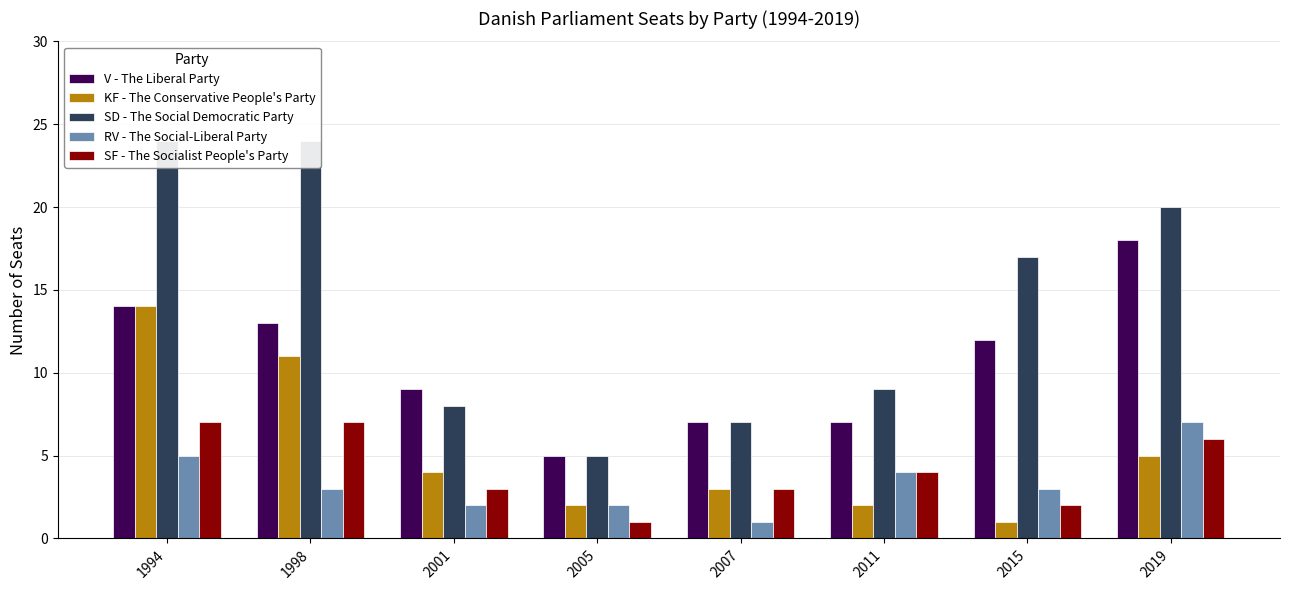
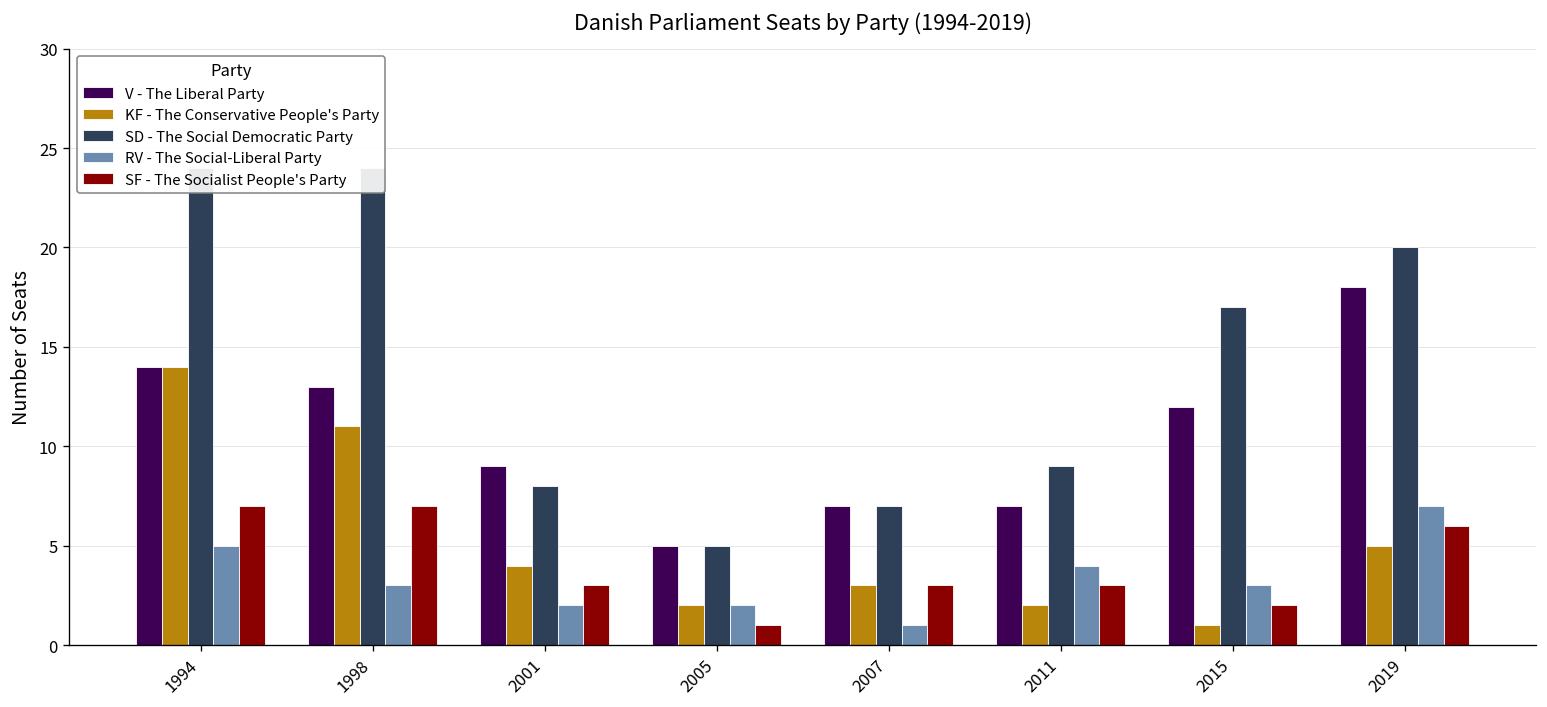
  {
    "V - The Liberal Party": {
      "1994": 14,
      "1998": 13,
      "2001": 9,
      "2005": 5,
      "2007": 7,
      "2011": 7,
      "2015": 12,
      "2019": 18
    },
    "KF - The Conservative People's Party": {
      "1994": 14,
      "1998": 11,
      "2001": 4,
      "2005": 2,
      "2007": 3,
      "2011": 2,
      "2015": 1,
      "2019": 5
    },
    "SD - The Social Democratic Party": {
      "2001": 8,
      "2005": 5,
      "2007": 7,
      "2011": 9,
      "2015": 17,
      "2019": 20
    },
    "RV - The Social-Liberal Party": {
      "1994": 5,
      "1998": 3,
      "2001": 2,
      "2005": 2,
      "2007": 1,
      "2011": 4,
      "2015": 3,
      "2019": 7
    },
    "SF - The Socialist People's Party": {
      "1994": 7,
      "1998": 7,
      "2001": 3,
      "2005": 1,
      "2007": 3,
-     "2011": 4,
+     "2011": 3,
      "2015": 2,
      "2019": 6
    }
  }
